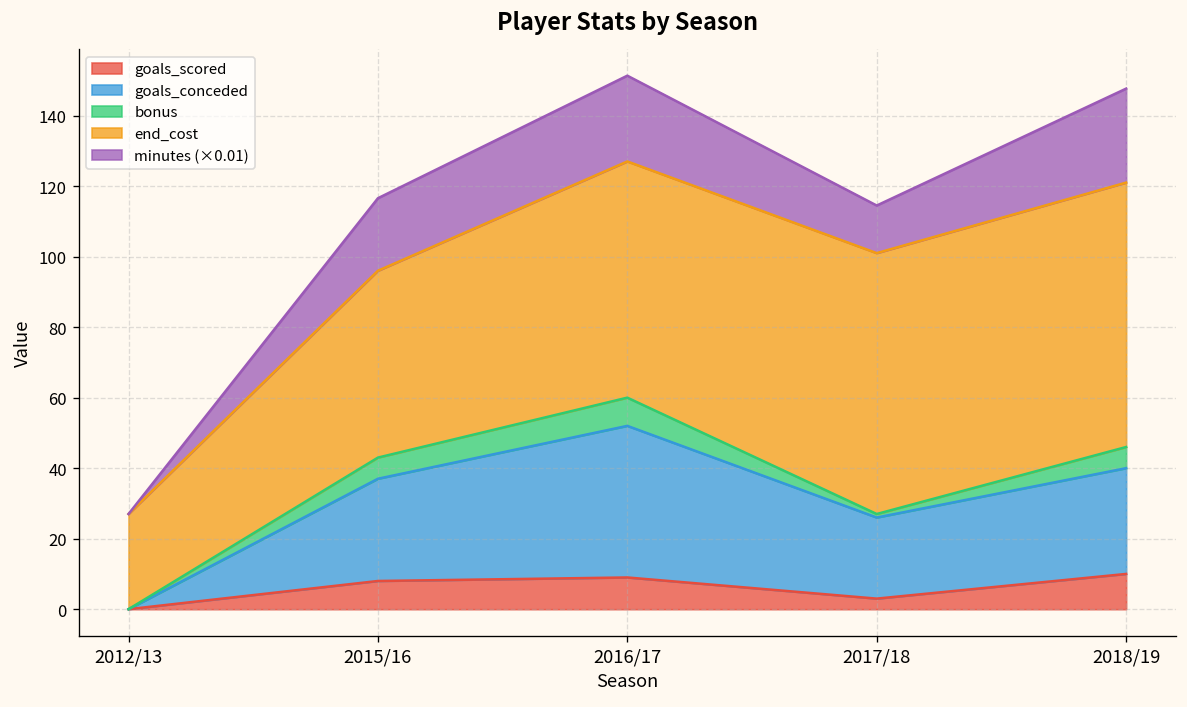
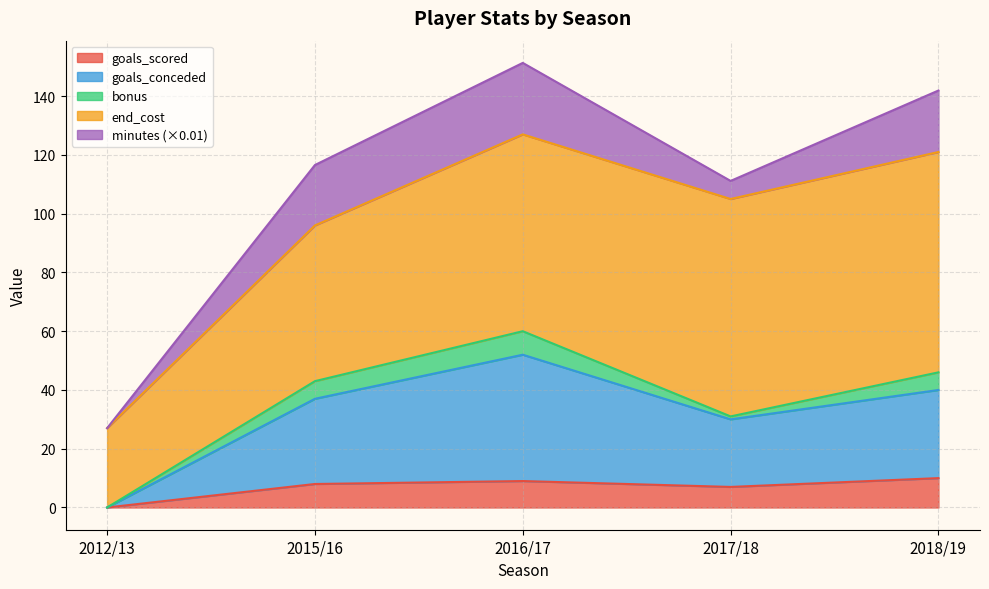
  {
    "goals_scored": {
      "2015/16": 8,
      "2016/17": 9,
-     "2017/18": 3,
+     "2017/18": 7,
      "2018/19": 10
    },
    "goals_conceded": {
      "2015/16": 29,
      "2016/17": 43,
      "2017/18": 23,
      "2018/19": 30
    },
    "bonus": {
      "2015/16": 6,
      "2016/17": 8,
      "2017/18": 1,
      "2018/19": 6
    },
    "end_cost": {
      "2015/16": 53,
      "2016/17": 67,
      "2017/18": 74,
      "2018/19": 75
    },
    "minutes (×0.01)": {
      "2015/16": 21,
      "2016/17": 24,
-     "2017/18": 14,
-     "2018/19": 27
+     "2017/18": 6,
+     "2018/19": 21
    }
  }
